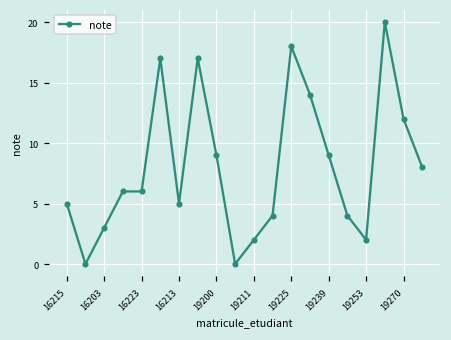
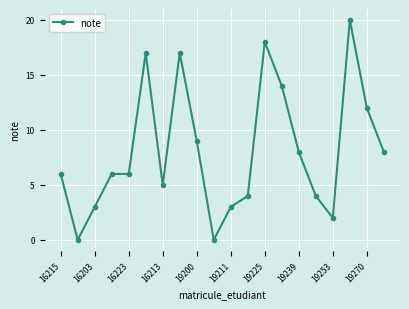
  {
-   "16215": 5,
+   "16215": 6,
    "16203": 3,
    "16223": 6,
    "16213": 5,
    "19200": 9,
-   "19211": 2,
+   "19211": 3,
    "19225": 18,
-   "19239": 9,
+   "19239": 8,
    "19253": 2,
    "19270": 12
  }
